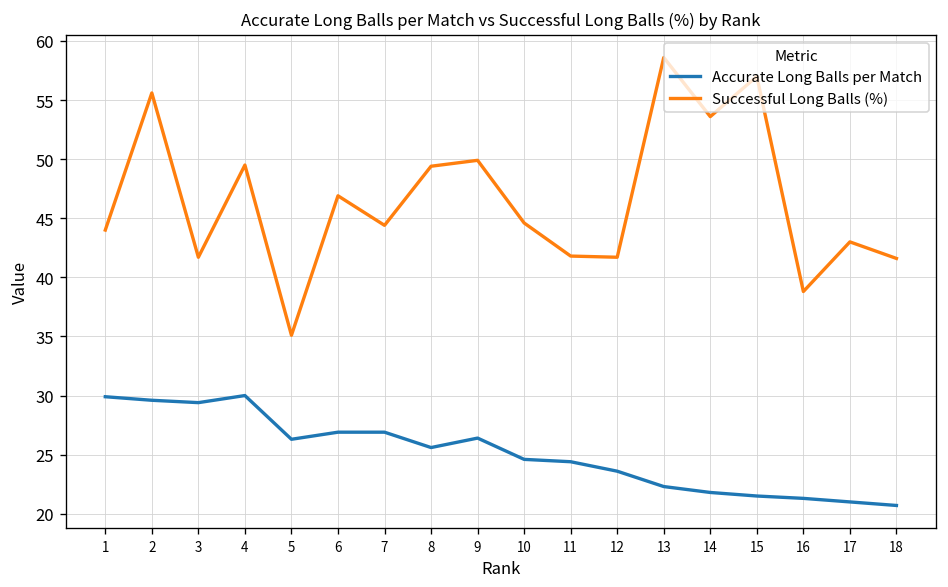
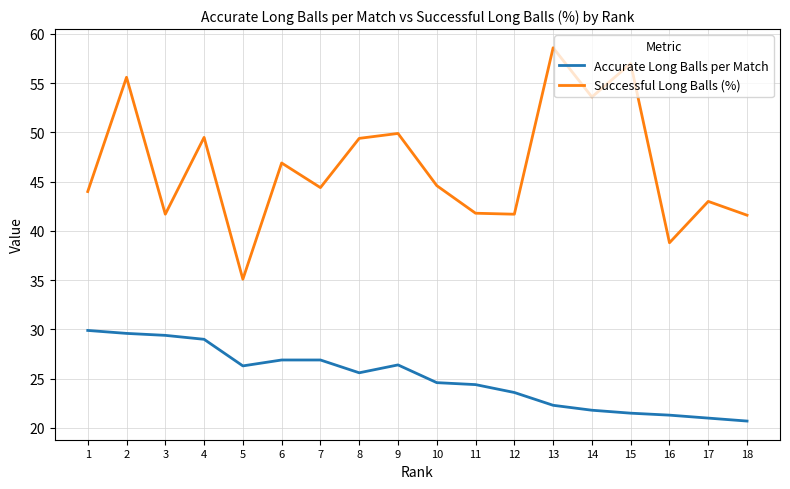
  {
    "Accurate Long Balls per Match": {
      "1": 30,
      "2": 30,
      "3": 29,
-     "4": 30,
+     "4": 29,
      "5": 26,
      "6": 27,
      "7": 27,
      "8": 26,
      "9": 26,
      "10": 25,
      "11": 24,
      "12": 24,
      "13": 22,
      "14": 22,
      "15": 22,
      "16": 21,
      "17": 21,
      "18": 21
    },
    "Successful Long Balls (%)": {
      "1": 44,
      "2": 56,
      "3": 42,
      "4": 50,
      "5": 35,
      "6": 47,
      "7": 44,
      "8": 49,
      "9": 50,
      "10": 45,
      "11": 42,
      "12": 42,
      "13": 59,
      "16": 39,
      "17": 43,
      "18": 42
    }
  }
